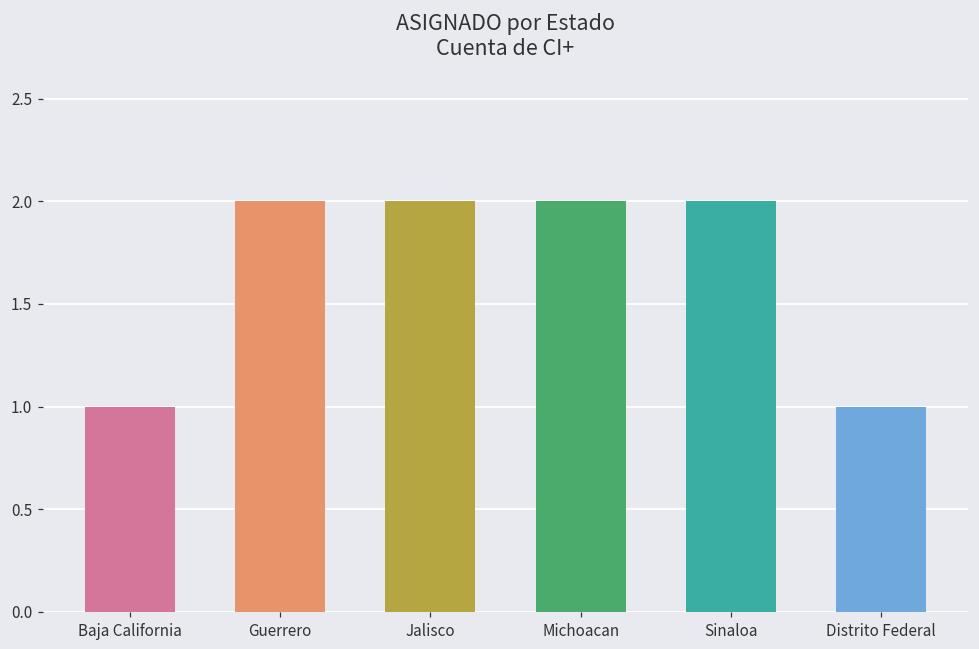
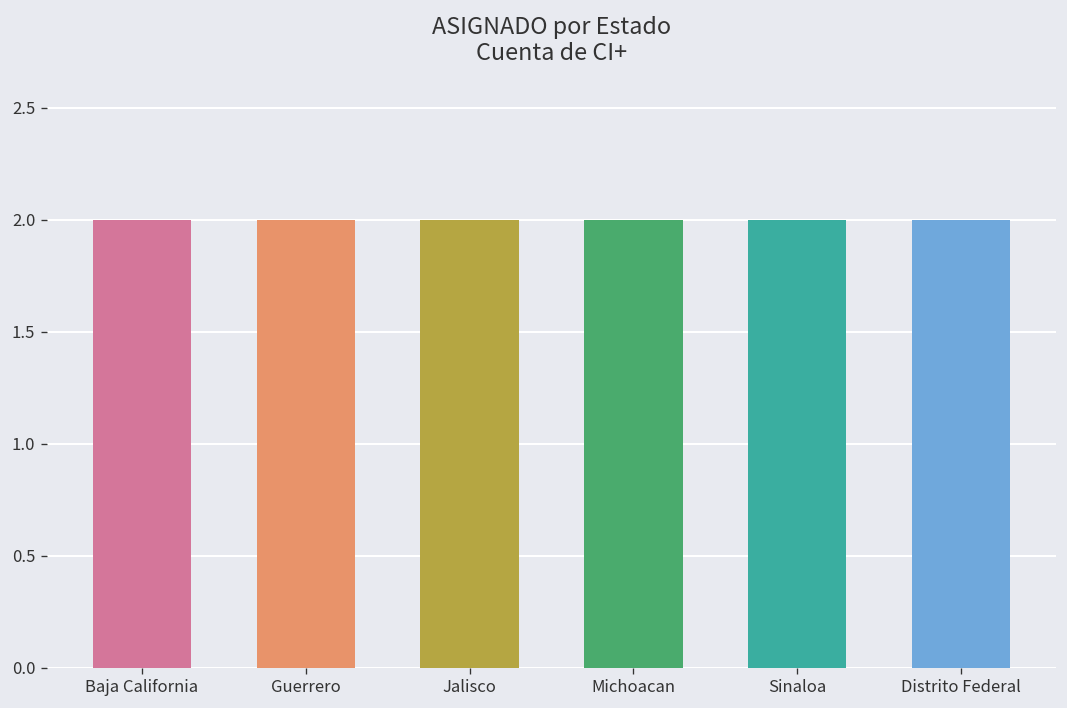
  {
-   "Baja California": 1,
+   "Baja California": 2,
    "Guerrero": 2,
    "Jalisco": 2,
    "Michoacan": 2,
    "Sinaloa": 2,
-   "Distrito Federal": 1
+   "Distrito Federal": 2
  }
